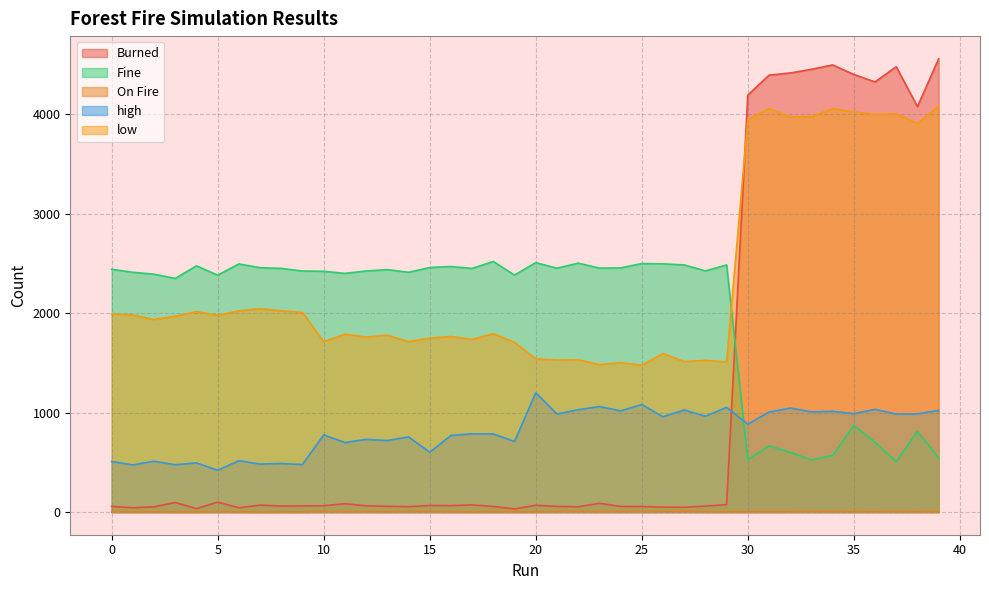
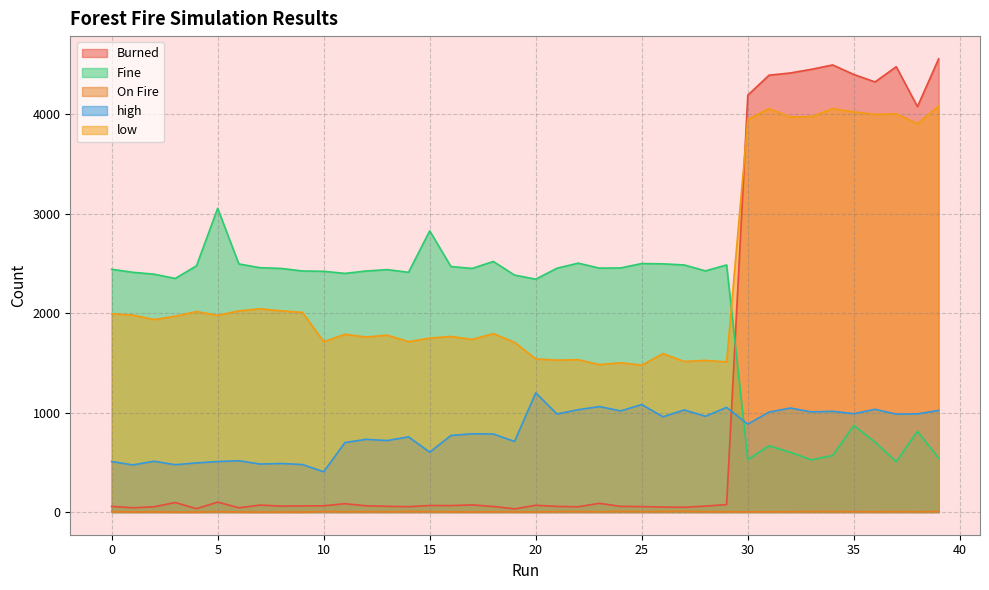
  {
    "Fine": {
      "0": 2400,
-     "5": 2400,
+     "5": 3100,
      "10": 2400,
-     "15": 2500,
-     "20": 2500,
+     "15": 2800,
+     "20": 2300,
      "25": 2500,
      "30": 500,
      "35": 900
    },
    "high": {
      "0": 500,
-     "5": 400,
-     "10": 800,
+     "5": 500,
+     "10": 400,
      "15": 600,
      "20": 1200,
      "25": 1100,
      "30": 900,
      "35": 1000
    }
  }
